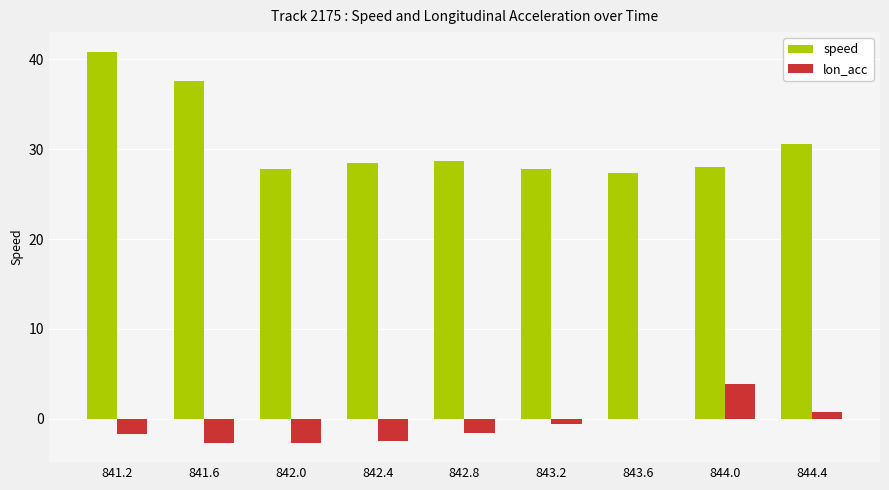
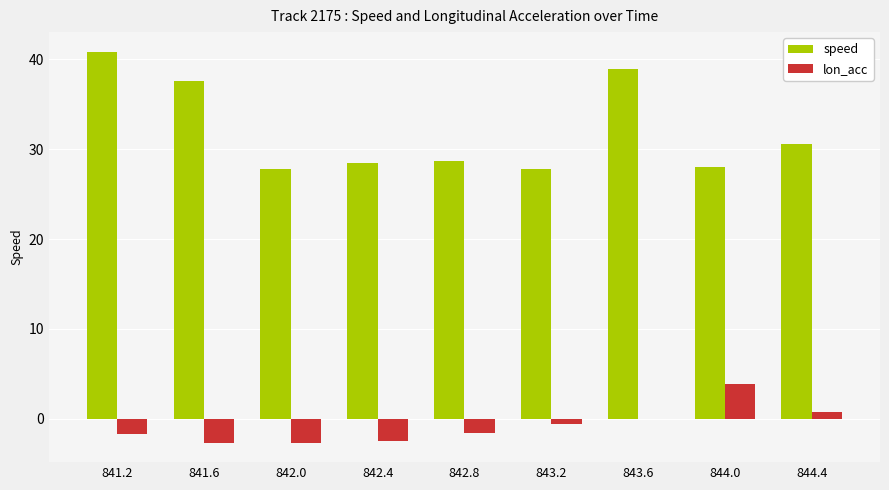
  {
    "speed": {
      "841.2": 41,
      "841.6": 38,
      "842.0": 28,
      "842.4": 29,
      "842.8": 29,
      "843.2": 28,
-     "843.6": 27,
+     "843.6": 39,
      "844.0": 28,
      "844.4": 31
    },
    "lon_acc": {
      "841.2": -2,
      "841.6": -3,
      "842.0": -3,
      "842.4": -3,
      "842.8": -2,
      "843.2": -1,
      "844.0": 4,
      "844.4": 1
    }
  }
